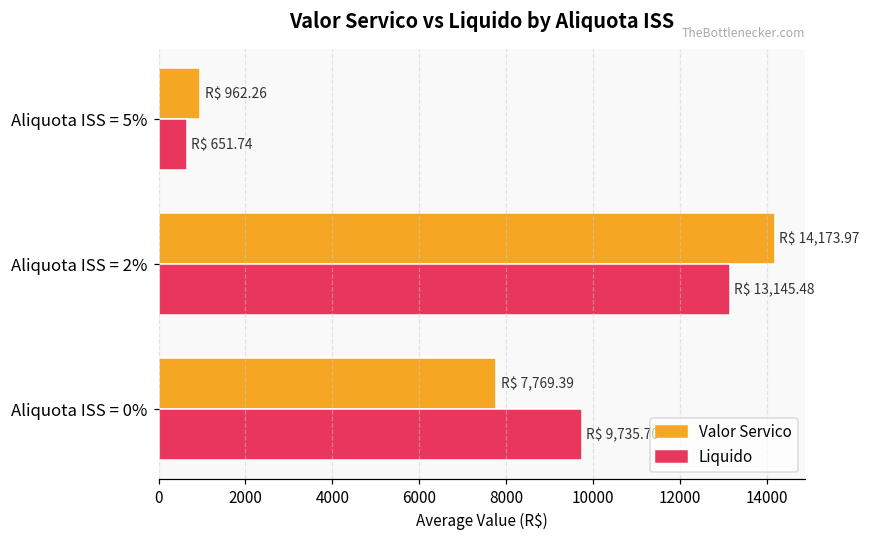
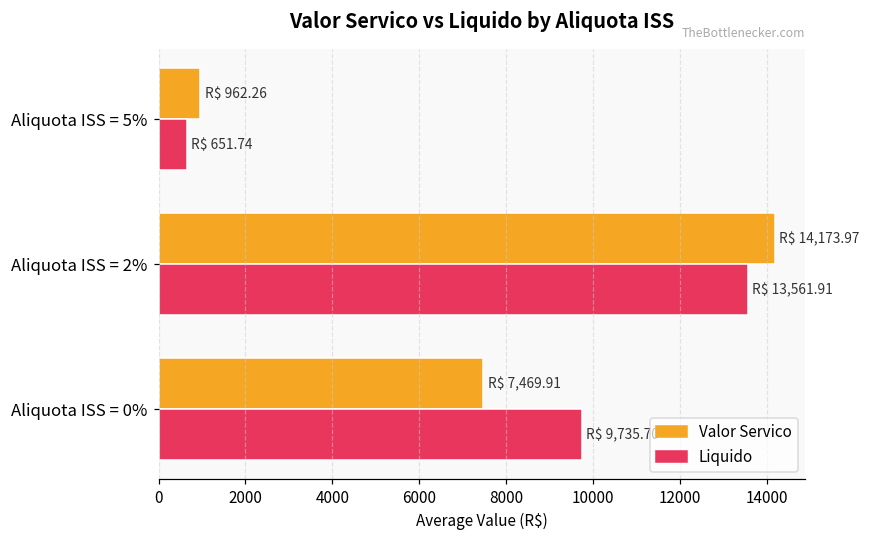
  {
    "Valor Servico": {
      "Aliquota ISS = 5%": "962.26",
      "Aliquota ISS = 2%": "14,173.97",
-     "Aliquota ISS = 0%": "7,769.39"
+     "Aliquota ISS = 0%": "7,469.91"
    },
    "Liquido": {
      "Aliquota ISS = 5%": "651.74",
-     "Aliquota ISS = 2%": "13,145.48"
+     "Aliquota ISS = 2%": "13,561.91"
    }
  }
